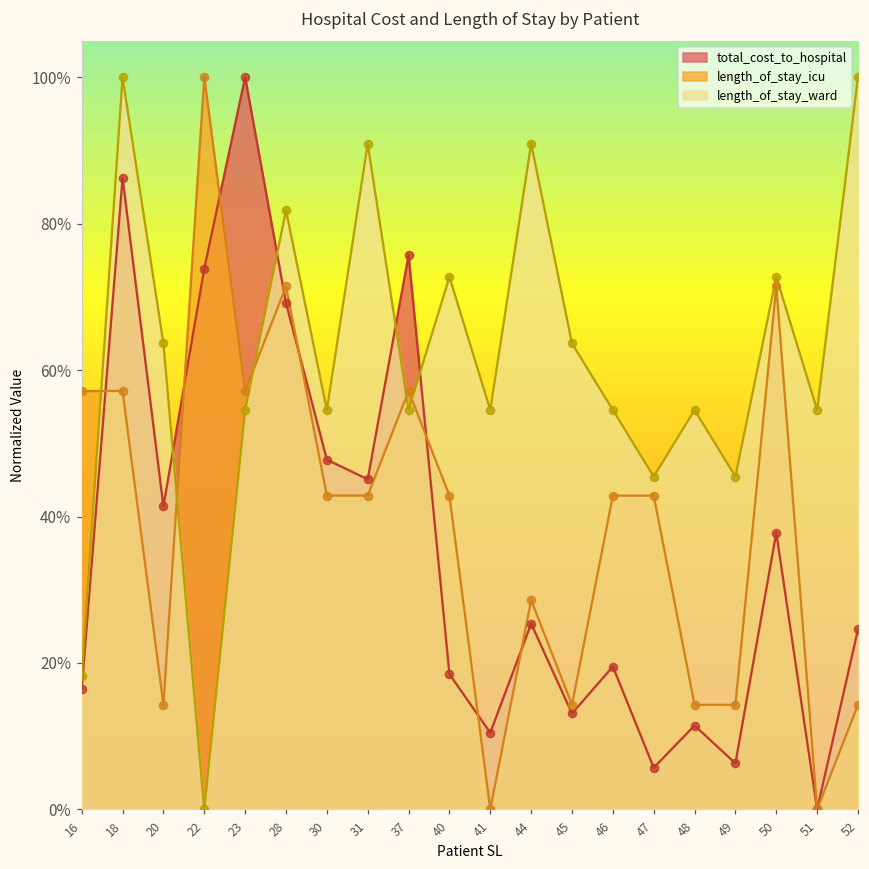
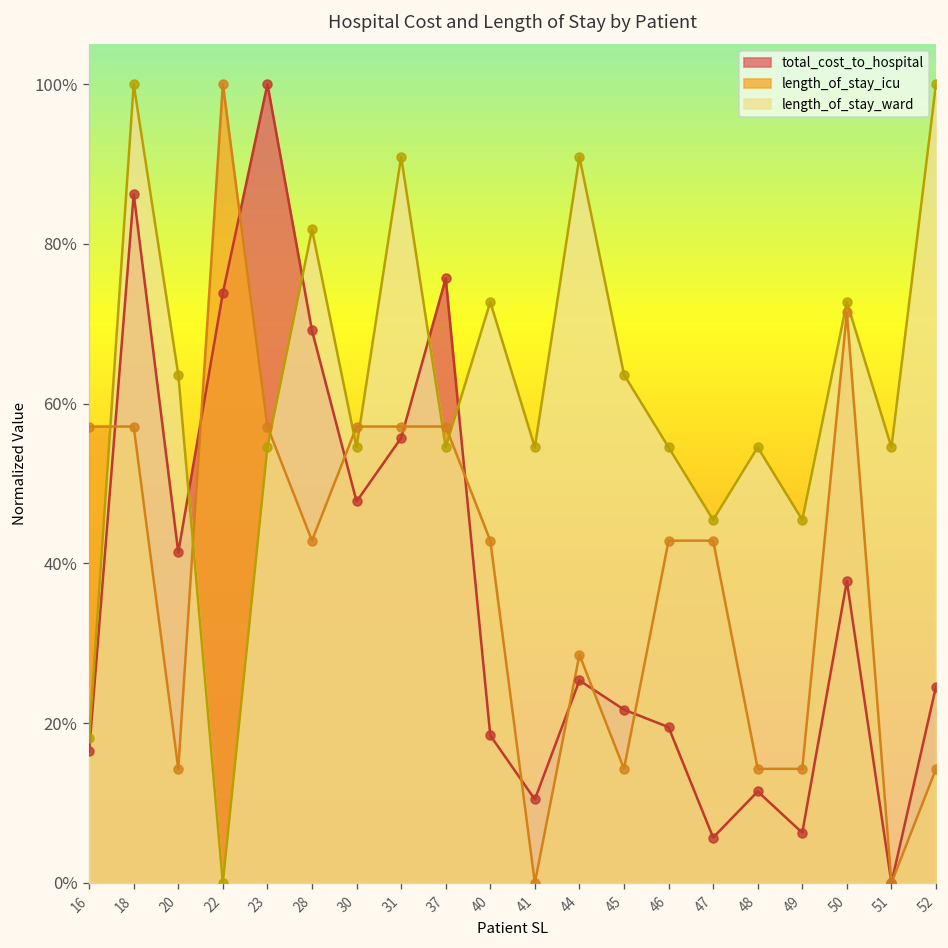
  {
    "total_cost_to_hospital": {
      "16": "16%",
      "18": "86%",
      "20": "41%",
      "22": "74%",
      "23": "100%",
      "28": "69%",
      "30": "48%",
-     "31": "45%",
+     "31": "56%",
      "37": "76%",
      "40": "18%",
      "41": "10%",
      "44": "25%",
-     "45": "13%",
+     "45": "22%",
      "46": "20%",
      "47": "6%",
      "48": "11%",
      "49": "6%",
      "50": "38%",
      "52": "25%"
    },
    "length_of_stay_icu": {
      "16": "57%",
      "18": "57%",
      "20": "14%",
      "22": "100%",
      "23": "57%",
-     "28": "71%",
-     "30": "43%",
-     "31": "43%",
+     "28": "43%",
+     "30": "57%",
+     "31": "57%",
      "37": "57%",
      "40": "43%",
      "41": "0%",
      "44": "29%",
      "45": "14%",
      "46": "43%",
      "47": "43%",
      "48": "14%",
      "49": "14%",
      "50": "71%",
      "52": "14%"
    },
    "length_of_stay_ward": {
      "16": "18%",
      "18": "100%",
      "20": "64%",
      "22": "0%",
      "23": "55%",
      "28": "82%",
      "30": "55%",
      "31": "91%",
      "37": "55%",
      "40": "73%",
      "41": "55%",
      "44": "91%",
      "45": "64%",
      "46": "55%",
      "47": "45%",
      "48": "55%",
      "49": "45%",
      "50": "73%",
      "51": "55%",
      "52": "100%"
    }
  }
